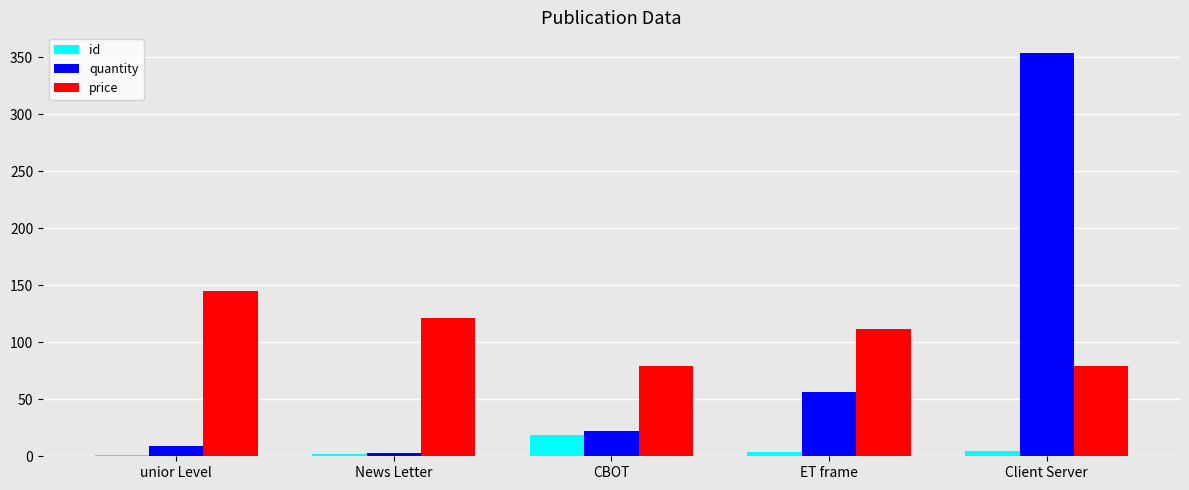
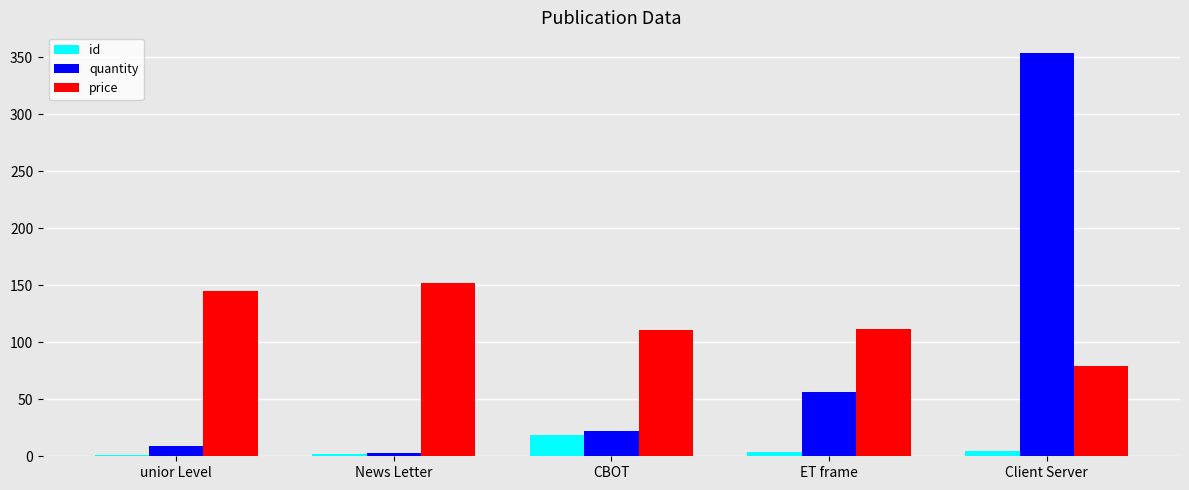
  {
    "id": {
      "CBOT": 19,
      "ET frame": 4,
      "Client Server": 5
    },
    "quantity": {
      "unior Level": 9,
      "News Letter": 3,
      "CBOT": 22,
      "ET frame": 56,
      "Client Server": 354
    },
    "price": {
      "unior Level": 145,
-     "News Letter": 121,
-     "CBOT": 79,
+     "News Letter": 152,
+     "CBOT": 111,
      "ET frame": 112,
      "Client Server": 79
    }
  }
